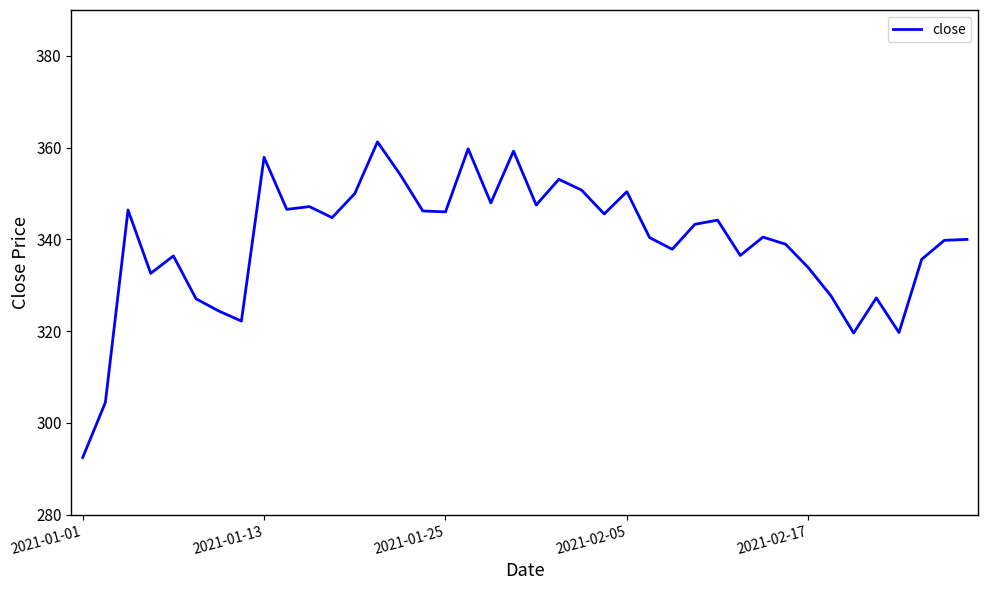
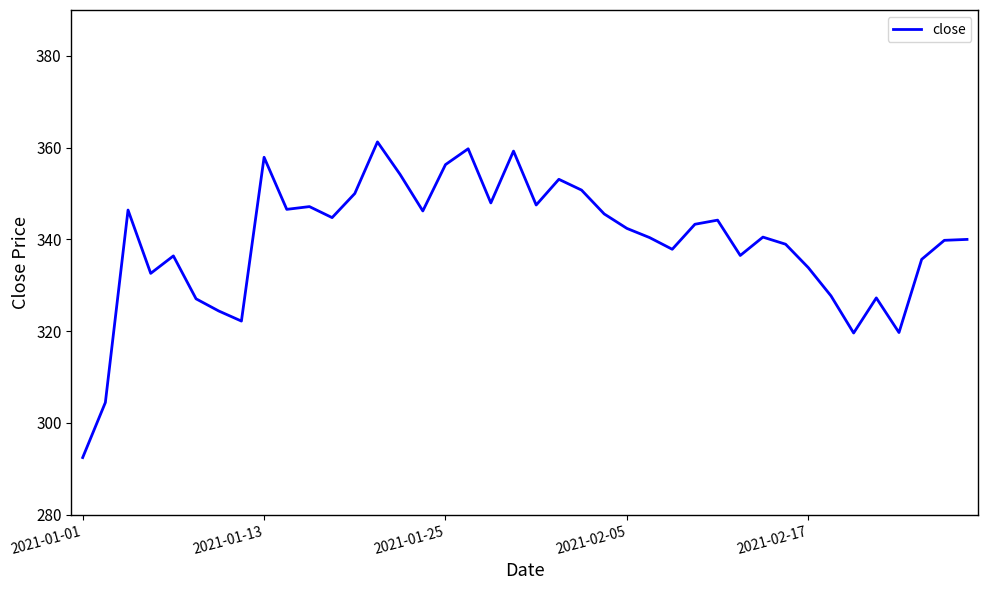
  {
    "2021-01-01": 292,
    "2021-01-13": 358,
-   "2021-01-25": 346,
-   "2021-02-05": 350,
+   "2021-01-25": 356,
+   "2021-02-05": 342,
    "2021-02-17": 334
  }
